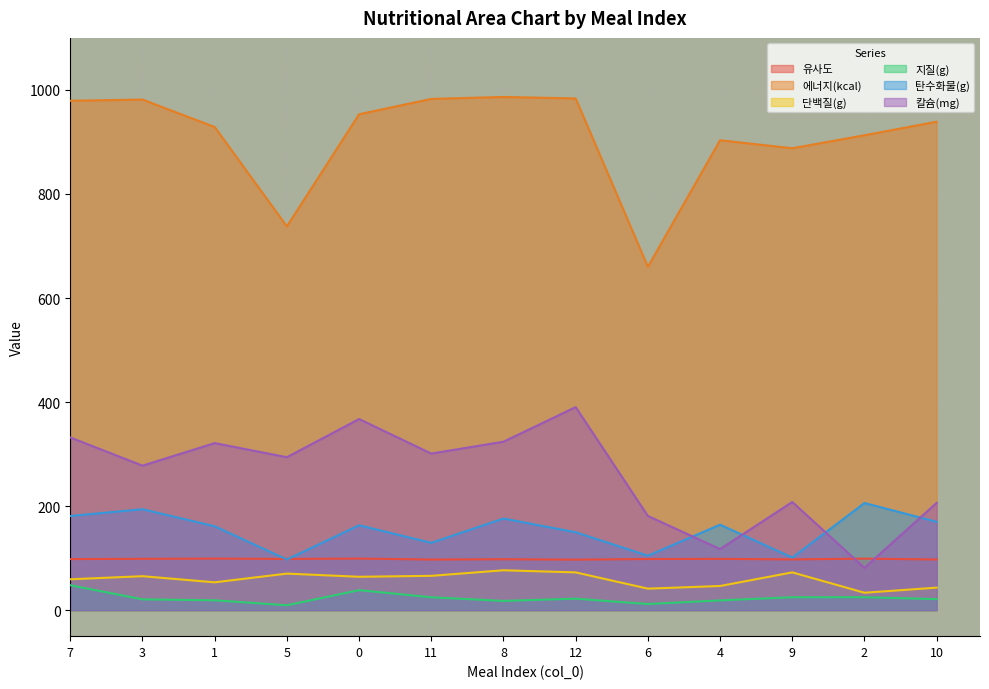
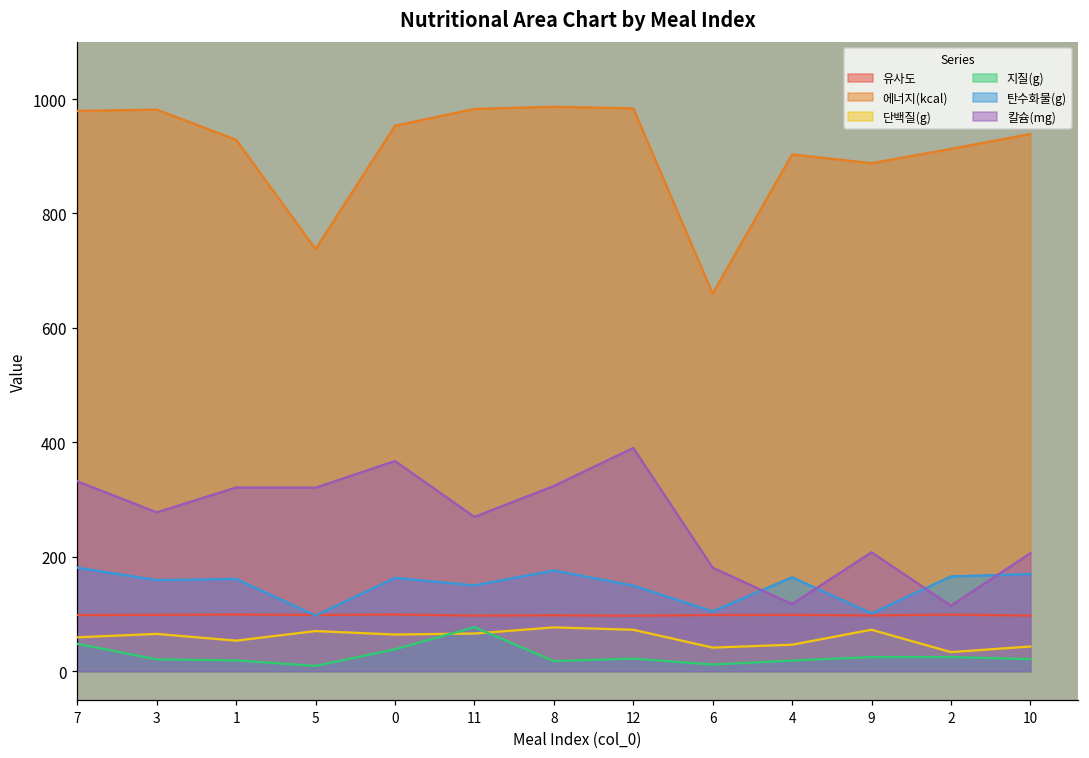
  {
    "지질(g)": {
      "7": 50,
      "3": 20,
      "1": 20,
      "5": 10,
      "0": 40,
-     "11": 20,
+     "11": 80,
      "8": 20,
      "12": 20,
      "6": 10,
      "4": 20,
      "9": 20,
      "2": 20,
      "10": 20
    },
    "탄수화물(g)": {
      "7": 180,
-     "3": 190,
+     "3": 160,
      "1": 160,
      "0": 160,
-     "11": 130,
+     "11": 150,
      "8": 180,
      "12": 150,
      "6": 100,
      "4": 160,
-     "2": 210,
+     "2": 170,
      "10": 170
    },
    "칼슘(mg)": {
      "7": 330,
      "3": 280,
      "1": 320,
-     "5": 290,
+     "5": 320,
      "0": 370,
-     "11": 300,
+     "11": 270,
      "8": 320,
      "12": 390,
      "6": 180,
      "4": 120,
      "9": 210,
-     "2": 80,
+     "2": 110,
      "10": 210
    }
  }
